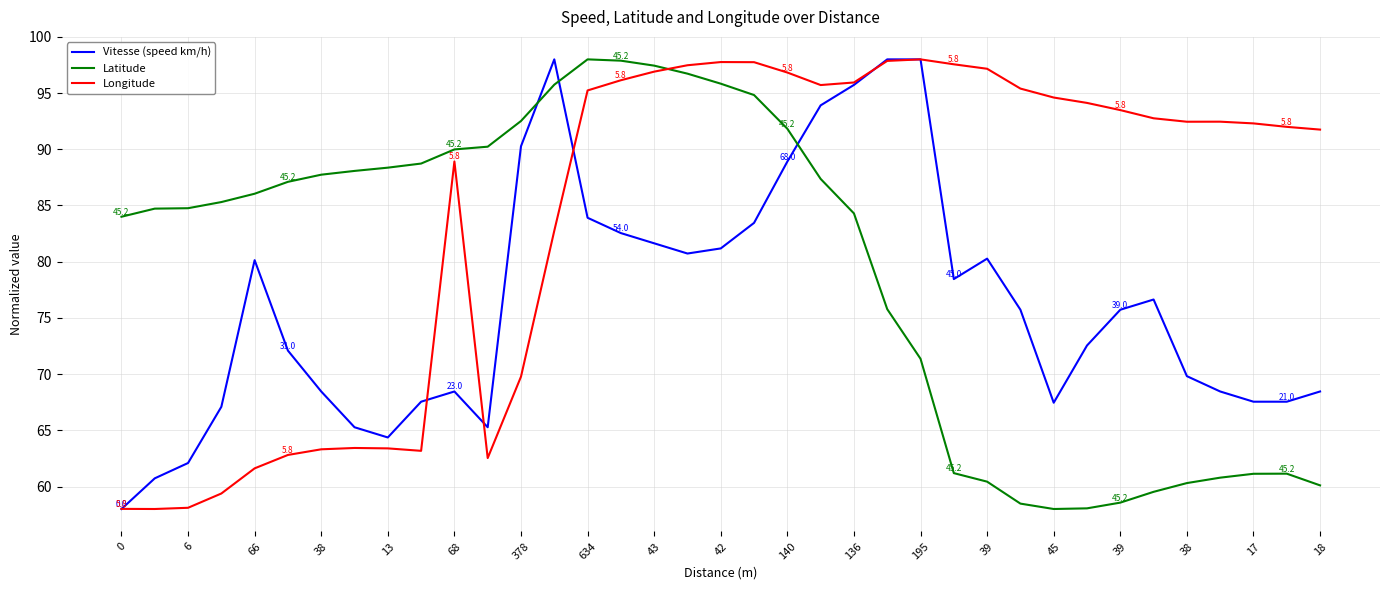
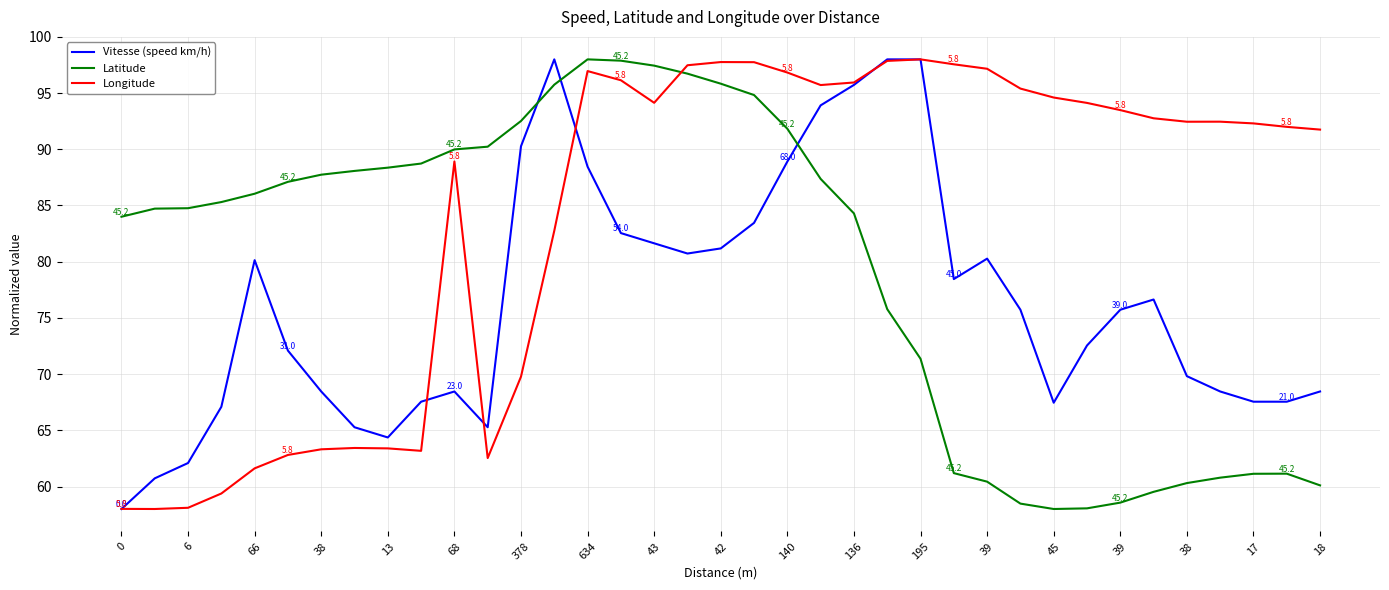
  {
    "Vitesse (speed km/h)": {
      "6": 62.1,
      "66": 80.1,
      "378": 90.3,
-     "634": 83.9,
+     "634": 88.5,
      "43": 81.6,
      "42": 81.2,
      "45": 67.5,
      "18": 68.5
    },
    "Latitude": {
      "6": 84.8,
      "66": 86.0,
      "378": 92.5,
      "634": 98.0,
      "43": 97.4,
      "42": 95.8,
      "136": 84.3,
      "195": 71.4,
      "45": 58.0,
      "18": 60.1
    },
    "Longitude": {
      "6": 58.1,
      "66": 61.6,
      "378": 69.8,
-     "634": 95.2,
-     "43": 96.9,
+     "634": 97.0,
+     "43": 94.1,
      "42": 97.8,
      "45": 94.6,
      "18": 91.8
    }
  }
